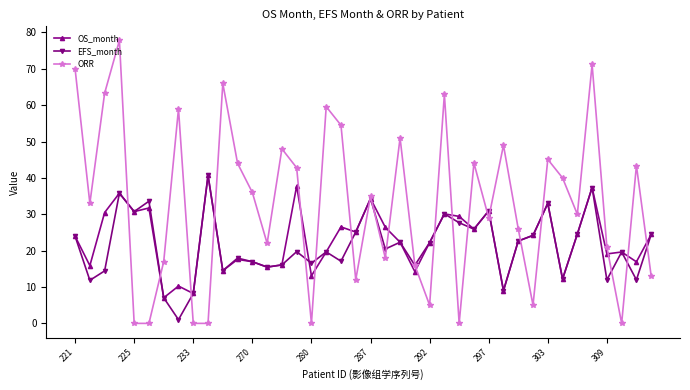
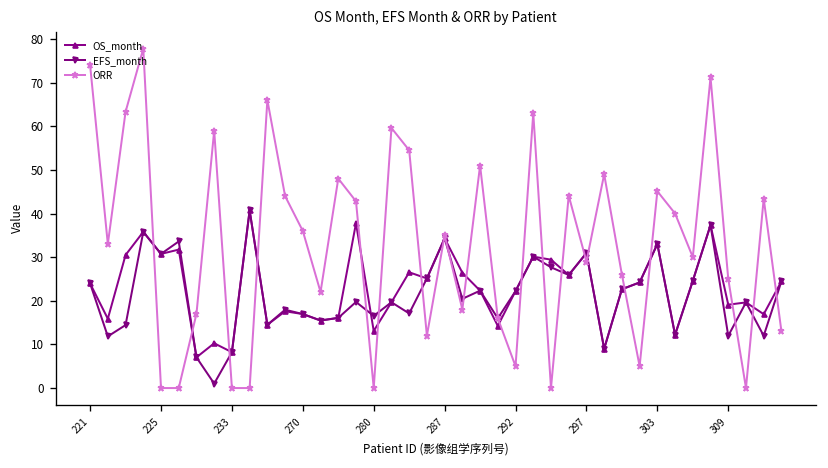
  {
    "ORR": {
-     "221": 70,
+     "221": 74,
      "225": 0,
      "233": 0,
      "270": 36,
      "280": 0,
      "292": 5,
      "297": 29,
      "303": 45,
-     "309": 21
+     "309": 25
    }
  }
